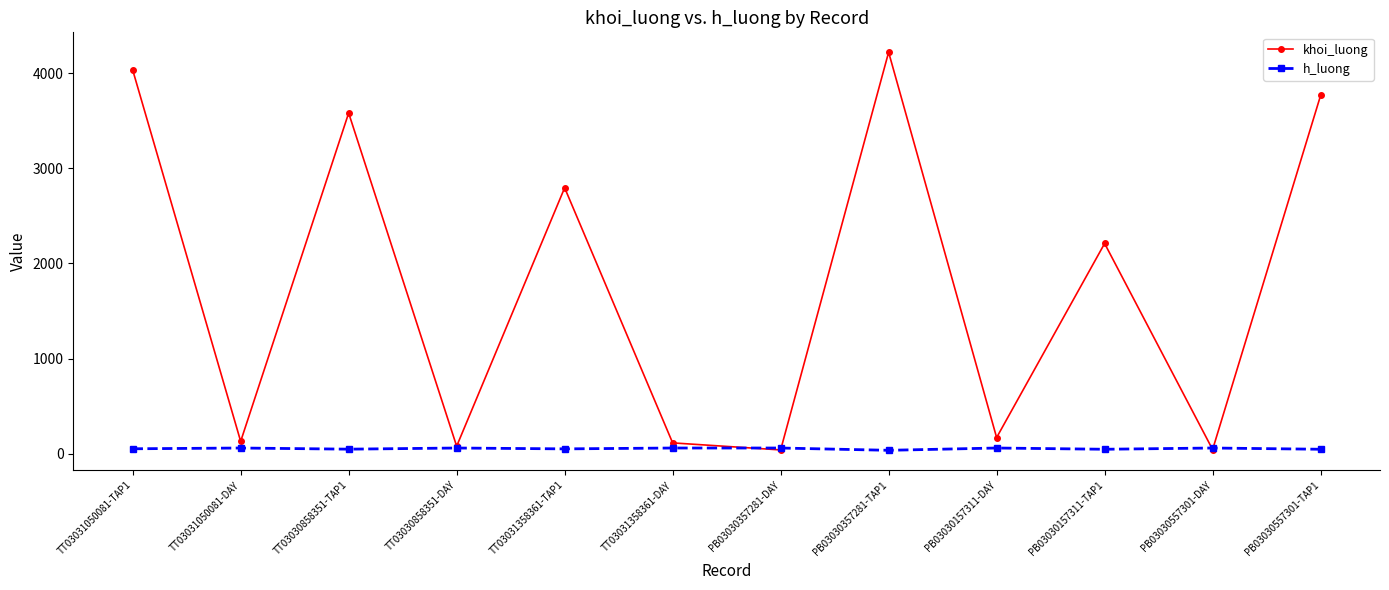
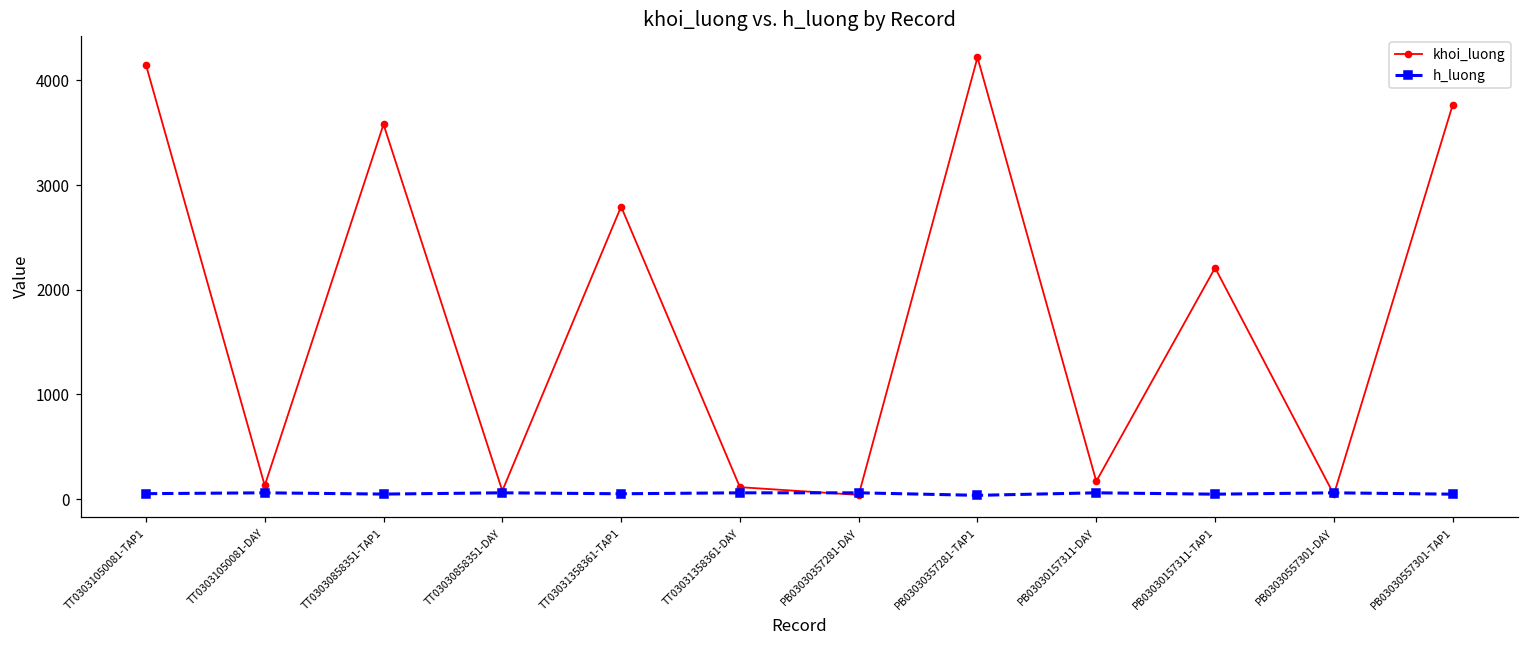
  {
    "khoi_luong": {
-     "TT03031050081-TAP1": 4000,
+     "TT03031050081-TAP1": 4200,
      "TT03031050081-DAY": 100,
      "TT03030858351-TAP1": 3600,
      "TT03031358361-TAP1": 2800,
      "TT03031358361-DAY": 100,
      "PB03030357281-TAP1": 4200,
      "PB03030157311-DAY": 200,
      "PB03030157311-TAP1": 2200,
      "PB03030557301-TAP1": 3800
    },
    "h_luong": {
      "TT03031050081-TAP1": 100,
      "TT03031050081-DAY": 100,
      "TT03030858351-TAP1": 0,
      "TT03031358361-TAP1": 100,
      "TT03031358361-DAY": 100,
      "PB03030357281-TAP1": 0,
      "PB03030157311-DAY": 100,
      "PB03030157311-TAP1": 0,
      "PB03030557301-TAP1": 0
    }
  }
